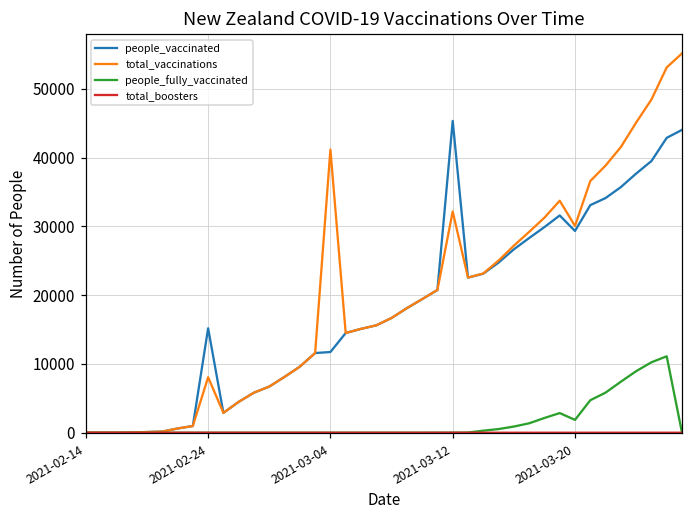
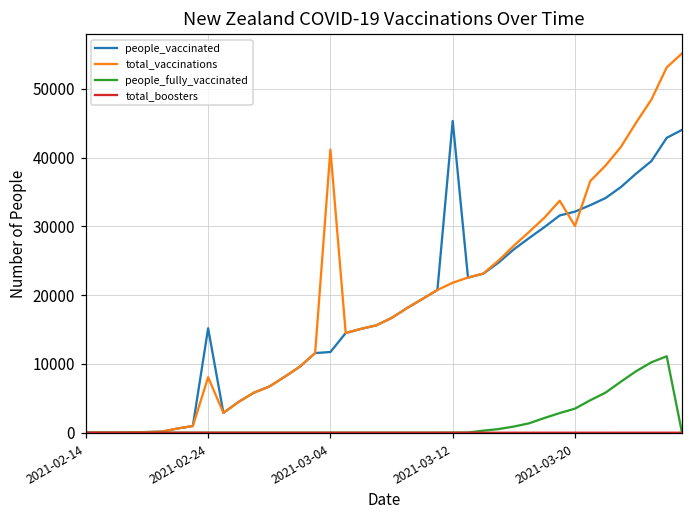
  {
    "people_vaccinated": {
      "2021-02-24": 15000,
      "2021-03-04": 12000,
      "2021-03-12": 45000,
-     "2021-03-20": 29000
+     "2021-03-20": 32000
    },
    "total_vaccinations": {
      "2021-02-24": 8000,
      "2021-03-04": 41000,
-     "2021-03-12": 32000,
+     "2021-03-12": 22000,
      "2021-03-20": 30000
    },
    "people_fully_vaccinated": {
-     "2021-03-20": 2000
+     "2021-03-20": 4000
    },
    "total_boosters": {
      "2021-03-20": 0
    }
  }
